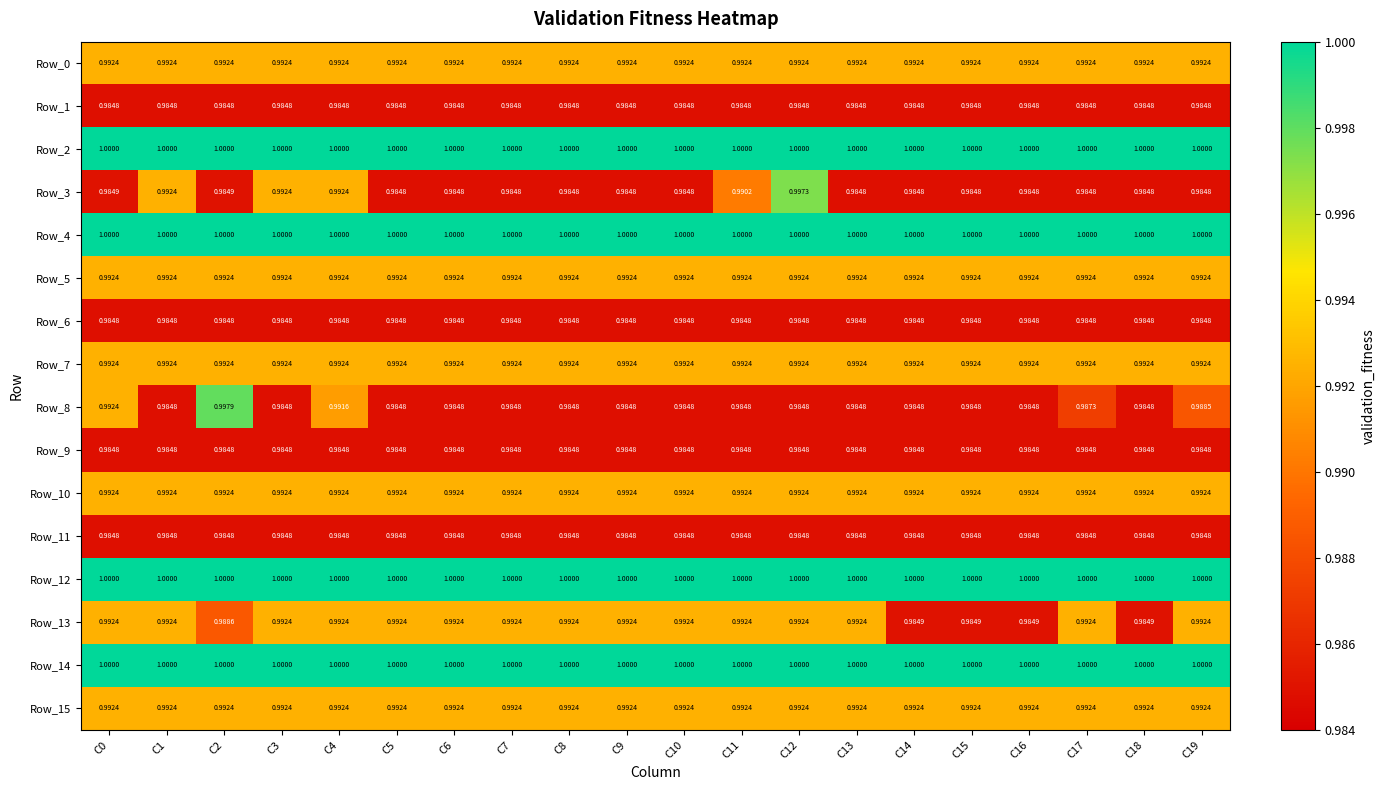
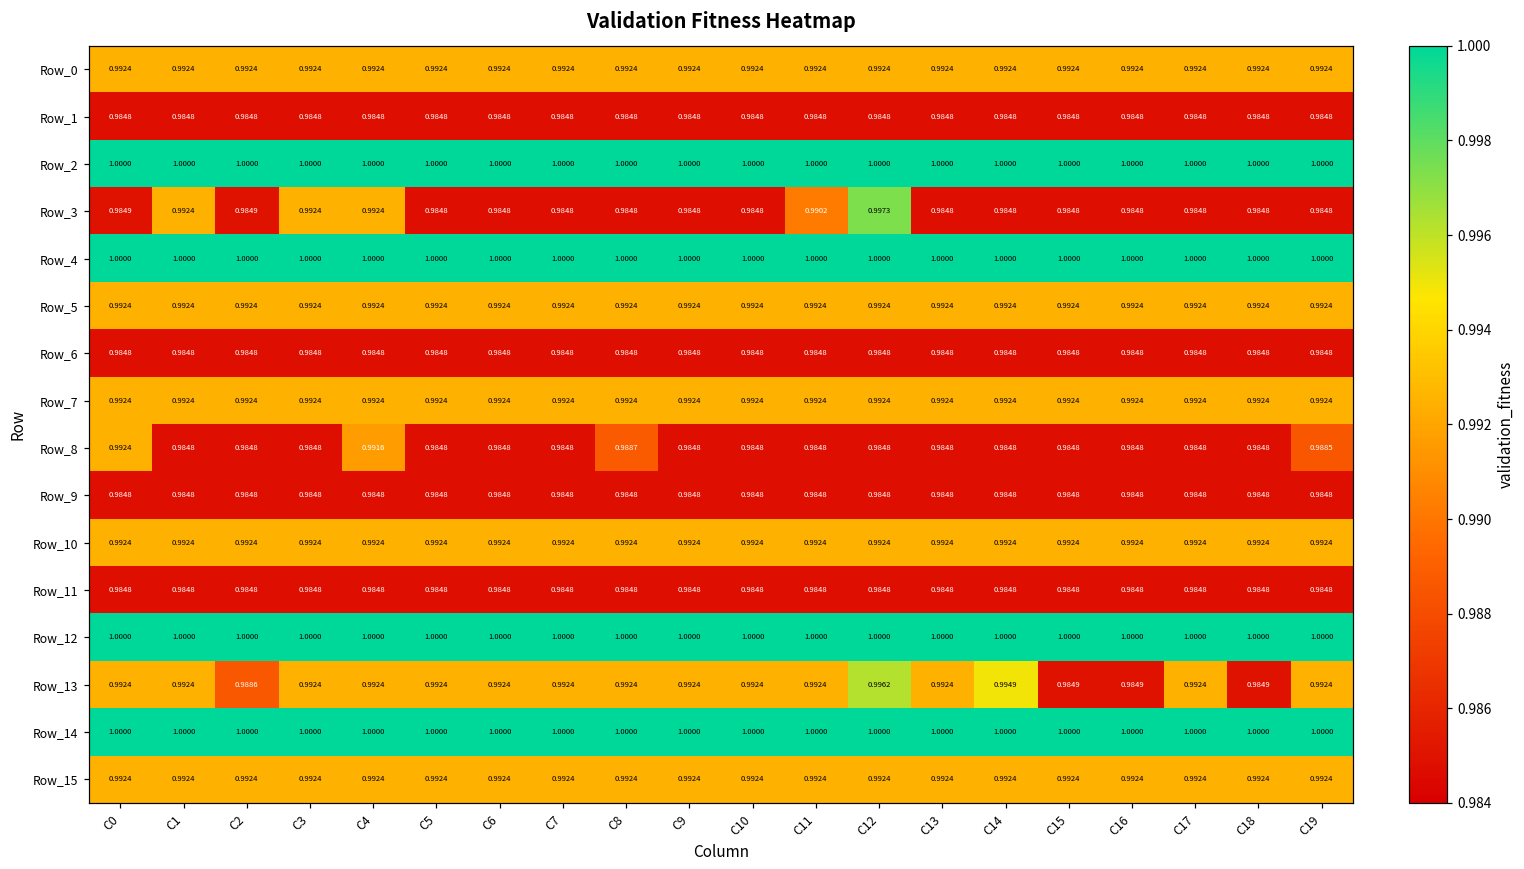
  {
    "Row_8": {
      "C0": 0.9924,
      "C1": 0.9848,
-     "C2": 0.9979,
+     "C2": 0.9848,
      "C3": 0.9848,
      "C4": 0.9916,
      "C5": 0.9848,
      "C6": 0.9848,
      "C7": 0.9848,
-     "C8": 0.9848,
+     "C8": 0.9887,
      "C9": 0.9848,
      "C10": 0.9848,
      "C11": 0.9848,
      "C12": 0.9848,
      "C13": 0.9848,
      "C14": 0.9848,
      "C15": 0.9848,
      "C16": 0.9848,
-     "C17": 0.9873,
+     "C17": 0.9848,
      "C18": 0.9848,
      "C19": 0.9885
    },
    "Row_13": {
      "C0": 0.9924,
      "C1": 0.9924,
      "C2": 0.9886,
      "C3": 0.9924,
      "C4": 0.9924,
      "C5": 0.9924,
      "C6": 0.9924,
      "C7": 0.9924,
      "C8": 0.9924,
      "C9": 0.9924,
      "C10": 0.9924,
      "C11": 0.9924,
-     "C12": 0.9924,
+     "C12": 0.9962,
      "C13": 0.9924,
-     "C14": 0.9849,
+     "C14": 0.9949,
      "C15": 0.9849,
      "C16": 0.9849,
      "C17": 0.9924,
      "C18": 0.9849,
      "C19": 0.9924
    }
  }
